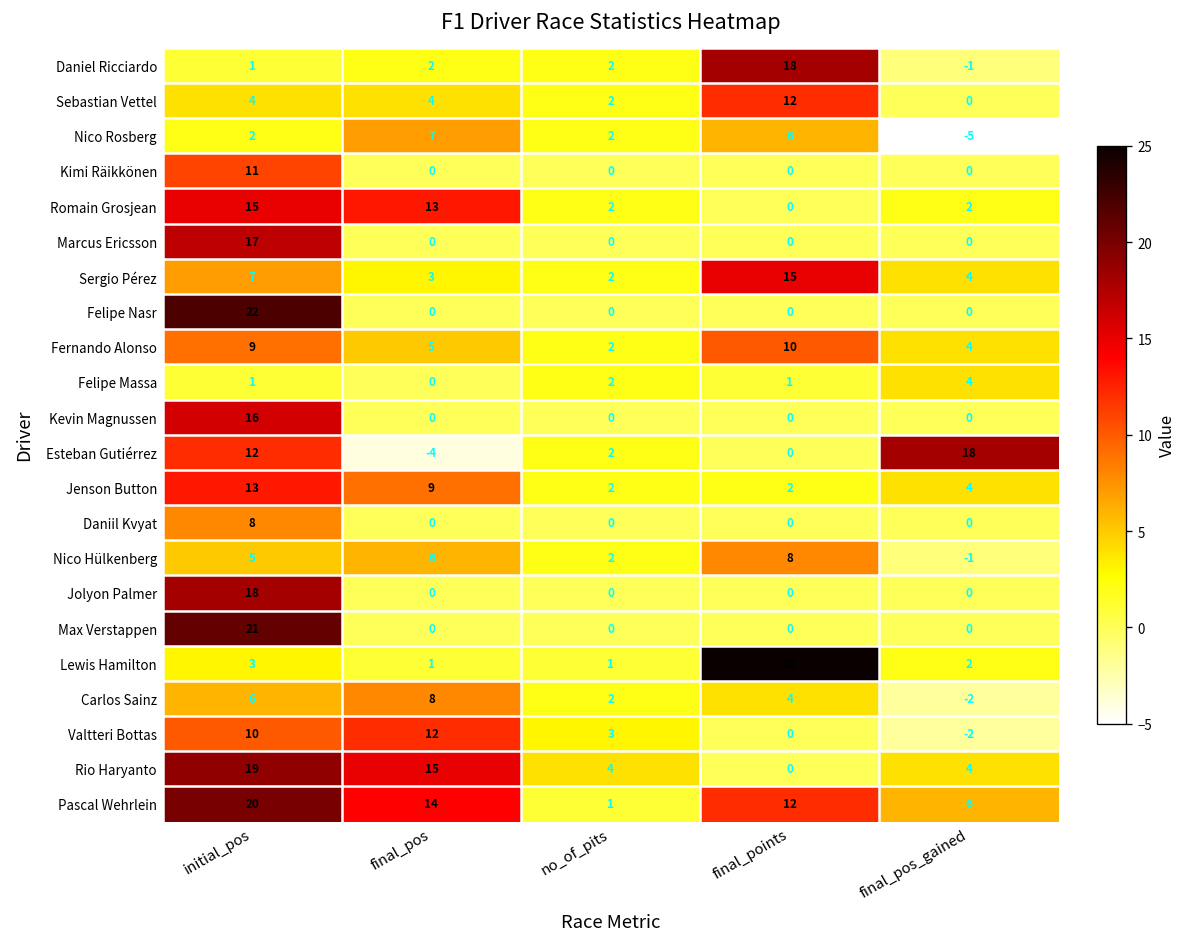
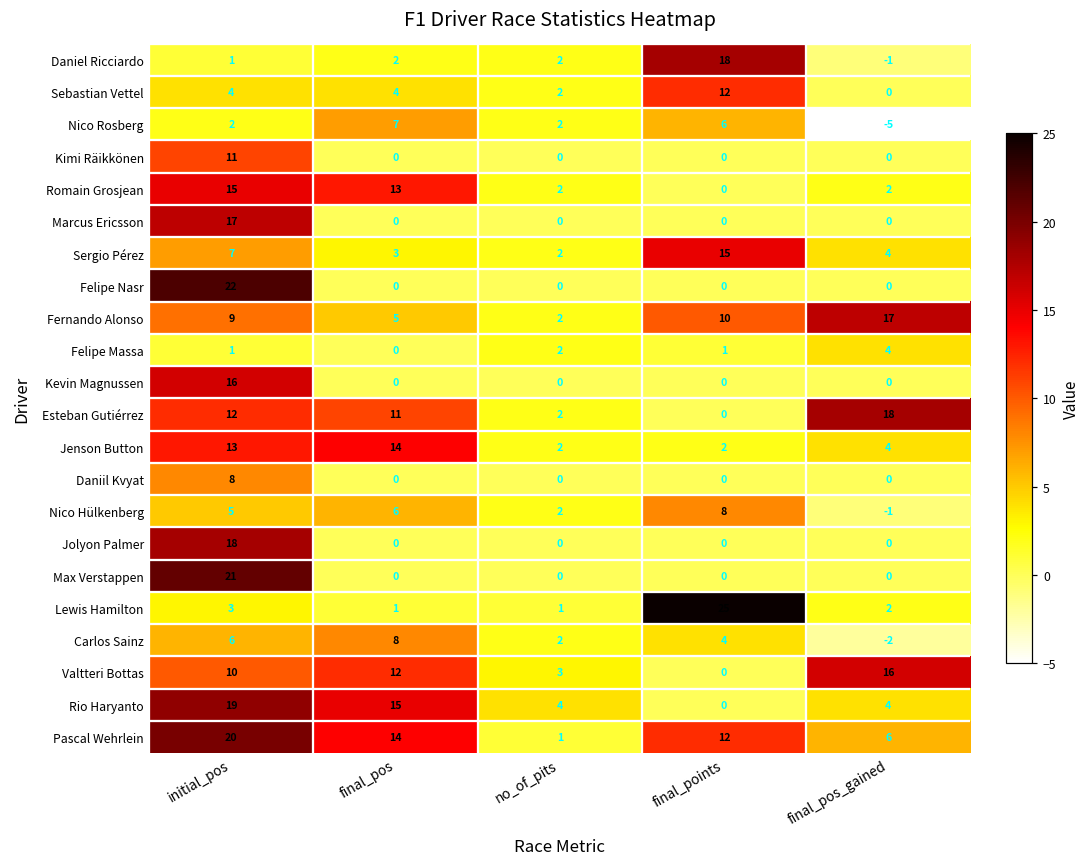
  {
    "Daniel Ricciardo": {
      "initial_pos": 1,
      "final_pos": 2,
      "no_of_pits": 2,
      "final_points": 18,
      "final_pos_gained": -1
    },
    "Sebastian Vettel": {
      "initial_pos": 4,
      "final_pos": 4,
      "no_of_pits": 2,
      "final_points": 12,
      "final_pos_gained": 0
    },
    "Nico Rosberg": {
      "initial_pos": 2,
      "final_pos": 7,
      "no_of_pits": 2,
      "final_points": 6,
      "final_pos_gained": -5
    },
    "Kimi Räikkönen": {
      "initial_pos": 11,
      "final_pos": 0,
      "no_of_pits": 0,
      "final_points": 0,
      "final_pos_gained": 0
    },
    "Romain Grosjean": {
      "initial_pos": 15,
      "final_pos": 13,
      "no_of_pits": 2,
      "final_points": 0,
      "final_pos_gained": 2
    },
    "Marcus Ericsson": {
      "initial_pos": 17,
      "final_pos": 0,
      "no_of_pits": 0,
      "final_points": 0,
      "final_pos_gained": 0
    },
    "Sergio Pérez": {
      "initial_pos": 7,
      "final_pos": 3,
      "no_of_pits": 2,
      "final_points": 15,
      "final_pos_gained": 4
    },
    "Felipe Nasr": {
      "initial_pos": 22,
      "final_pos": 0,
      "no_of_pits": 0,
      "final_points": 0,
      "final_pos_gained": 0
    },
    "Fernando Alonso": {
      "initial_pos": 9,
      "final_pos": 5,
      "no_of_pits": 2,
      "final_points": 10,
-     "final_pos_gained": 4
+     "final_pos_gained": 17
    },
    "Felipe Massa": {
      "initial_pos": 1,
      "final_pos": 0,
      "no_of_pits": 2,
      "final_points": 1,
      "final_pos_gained": 4
    },
    "Kevin Magnussen": {
      "initial_pos": 16,
      "final_pos": 0,
      "no_of_pits": 0,
      "final_points": 0,
      "final_pos_gained": 0
    },
    "Esteban Gutiérrez": {
      "initial_pos": 12,
-     "final_pos": -4,
+     "final_pos": 11,
      "no_of_pits": 2,
      "final_points": 0,
      "final_pos_gained": 18
    },
    "Jenson Button": {
      "initial_pos": 13,
-     "final_pos": 9,
+     "final_pos": 14,
      "no_of_pits": 2,
      "final_points": 2,
      "final_pos_gained": 4
    },
    "Daniil Kvyat": {
      "initial_pos": 8,
      "final_pos": 0,
      "no_of_pits": 0,
      "final_points": 0,
      "final_pos_gained": 0
    },
    "Nico Hülkenberg": {
      "initial_pos": 5,
      "final_pos": 6,
      "no_of_pits": 2,
      "final_points": 8,
      "final_pos_gained": -1
    },
    "Jolyon Palmer": {
      "initial_pos": 18,
      "final_pos": 0,
      "no_of_pits": 0,
      "final_points": 0,
      "final_pos_gained": 0
    },
    "Max Verstappen": {
      "initial_pos": 21,
      "final_pos": 0,
      "no_of_pits": 0,
      "final_points": 0,
      "final_pos_gained": 0
    },
    "Lewis Hamilton": {
      "initial_pos": 3,
      "final_pos": 1,
      "no_of_pits": 1,
      "final_pos_gained": 2
    },
    "Carlos Sainz": {
      "initial_pos": 6,
      "final_pos": 8,
      "no_of_pits": 2,
      "final_points": 4,
      "final_pos_gained": -2
    },
    "Valtteri Bottas": {
      "initial_pos": 10,
      "final_pos": 12,
      "no_of_pits": 3,
      "final_points": 0,
-     "final_pos_gained": -2
+     "final_pos_gained": 16
    },
    "Rio Haryanto": {
      "initial_pos": 19,
      "final_pos": 15,
      "no_of_pits": 4,
      "final_points": 0,
      "final_pos_gained": 4
    },
    "Pascal Wehrlein": {
      "initial_pos": 20,
      "final_pos": 14,
      "no_of_pits": 1,
      "final_points": 12,
      "final_pos_gained": 6
    }
  }
